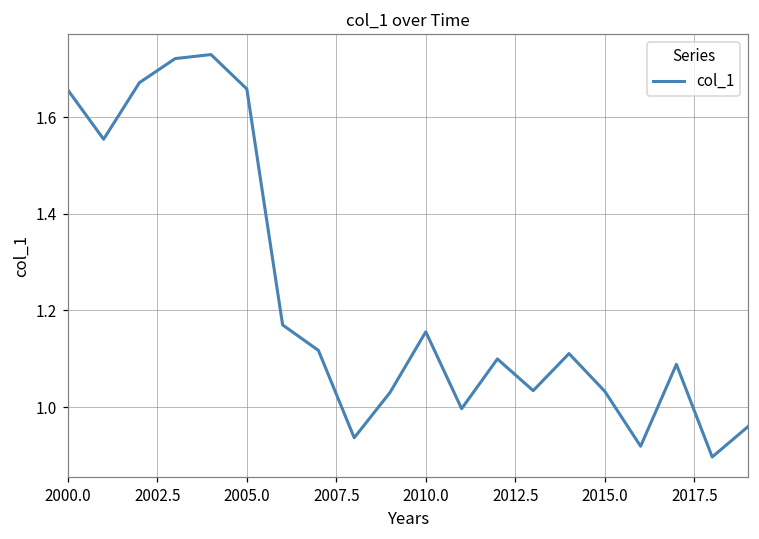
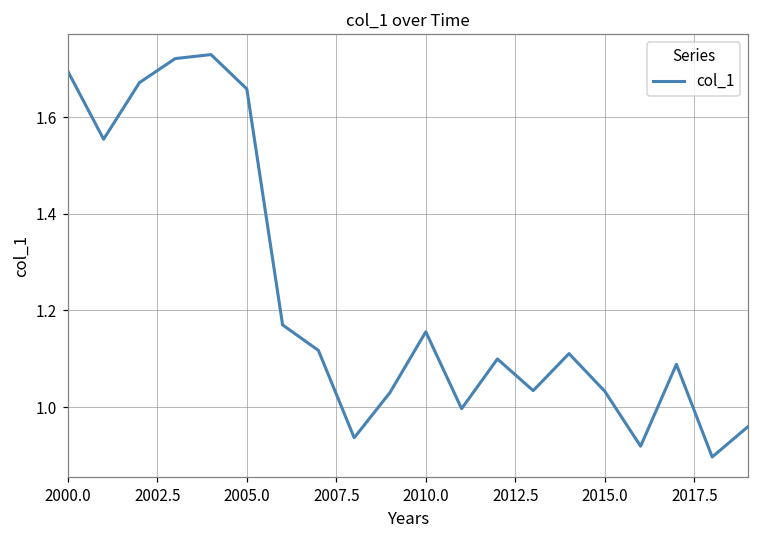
  {
-   "2000.0": 1.66,
+   "2000.0": 1.69,
    "2005.0": 1.66,
    "2010.0": 1.16,
    "2015.0": 1.03
  }
